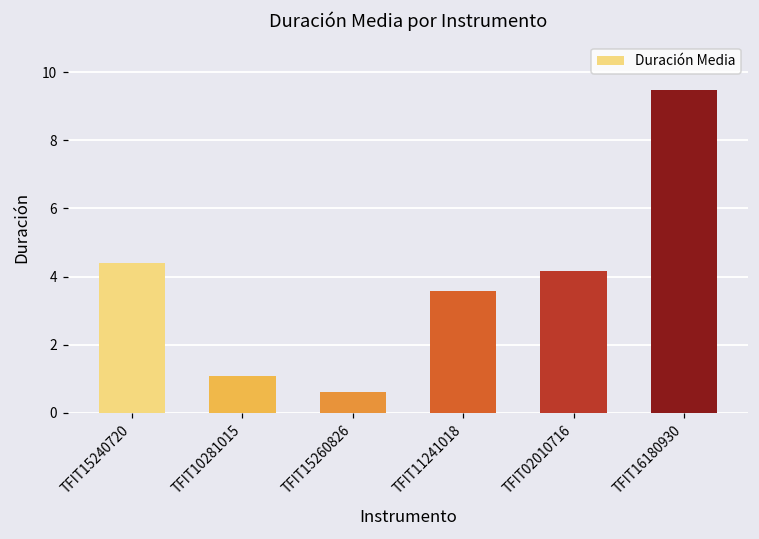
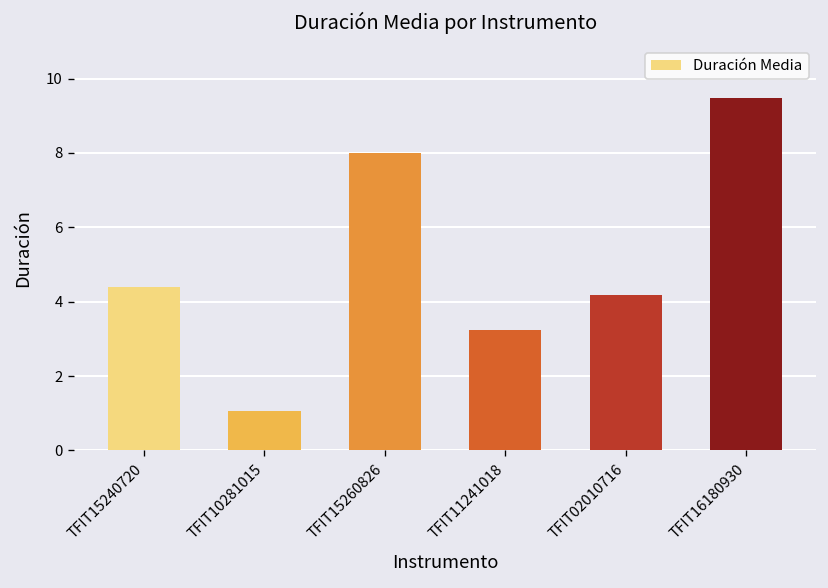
  {
    "TFIT15240720": 4.4,
    "TFIT10281015": 1.1,
-   "TFIT15260826": 0.6,
-   "TFIT11241018": 3.6,
+   "TFIT15260826": 8.0,
+   "TFIT11241018": 3.2,
    "TFIT02010716": 4.2,
    "TFIT16180930": 9.5
  }
